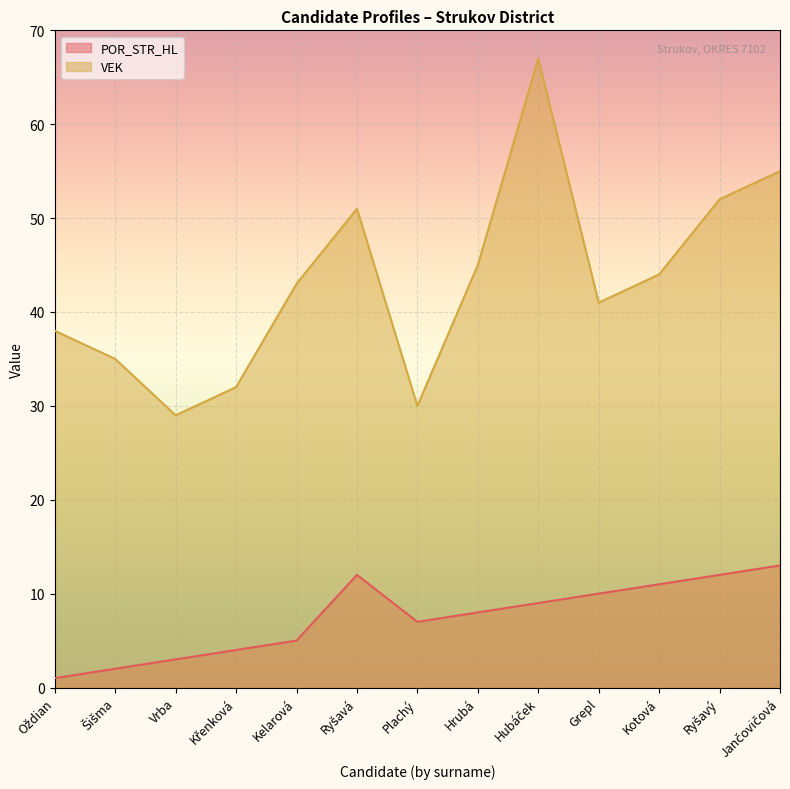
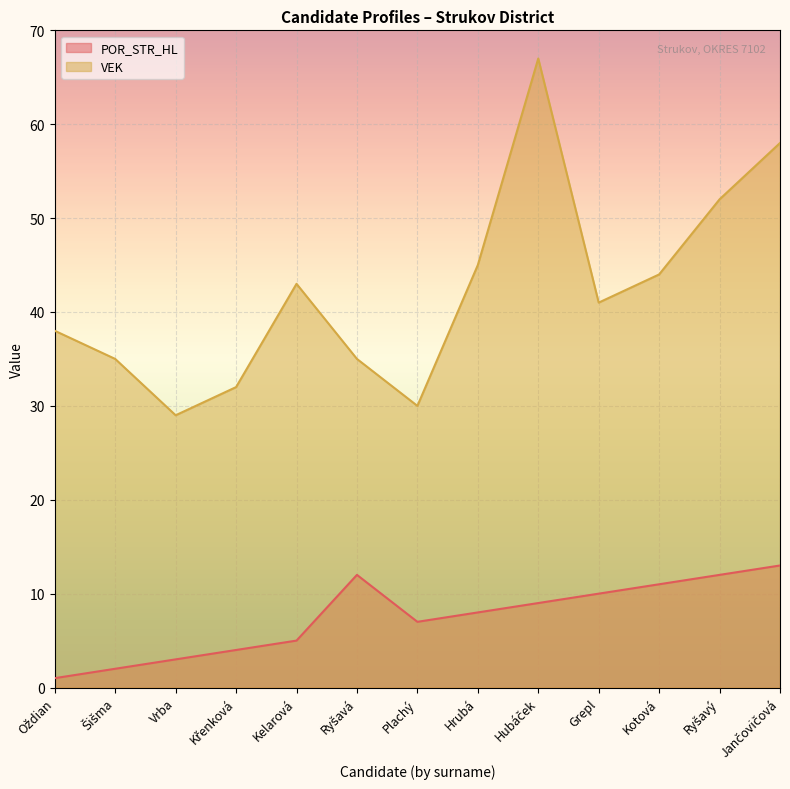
  {
    "POR_STR_HL": {
      "Oždian": 1,
      "Šišma": 2,
      "Vrba": 3,
      "Křenková": 4,
      "Kelarová": 5,
      "Ryšavá": 12,
      "Plachý": 7,
      "Hrubá": 8,
      "Hubáček": 9,
      "Grepl": 10,
      "Kotová": 11,
      "Ryšavý": 12,
      "Jančovičová": 13
    },
    "VEK": {
      "Oždian": 38,
      "Šišma": 35,
      "Vrba": 29,
      "Křenková": 32,
      "Kelarová": 43,
-     "Ryšavá": 51,
+     "Ryšavá": 35,
      "Plachý": 30,
      "Hrubá": 45,
      "Hubáček": 67,
      "Grepl": 41,
      "Kotová": 44,
      "Ryšavý": 52,
-     "Jančovičová": 55
+     "Jančovičová": 58
    }
  }
